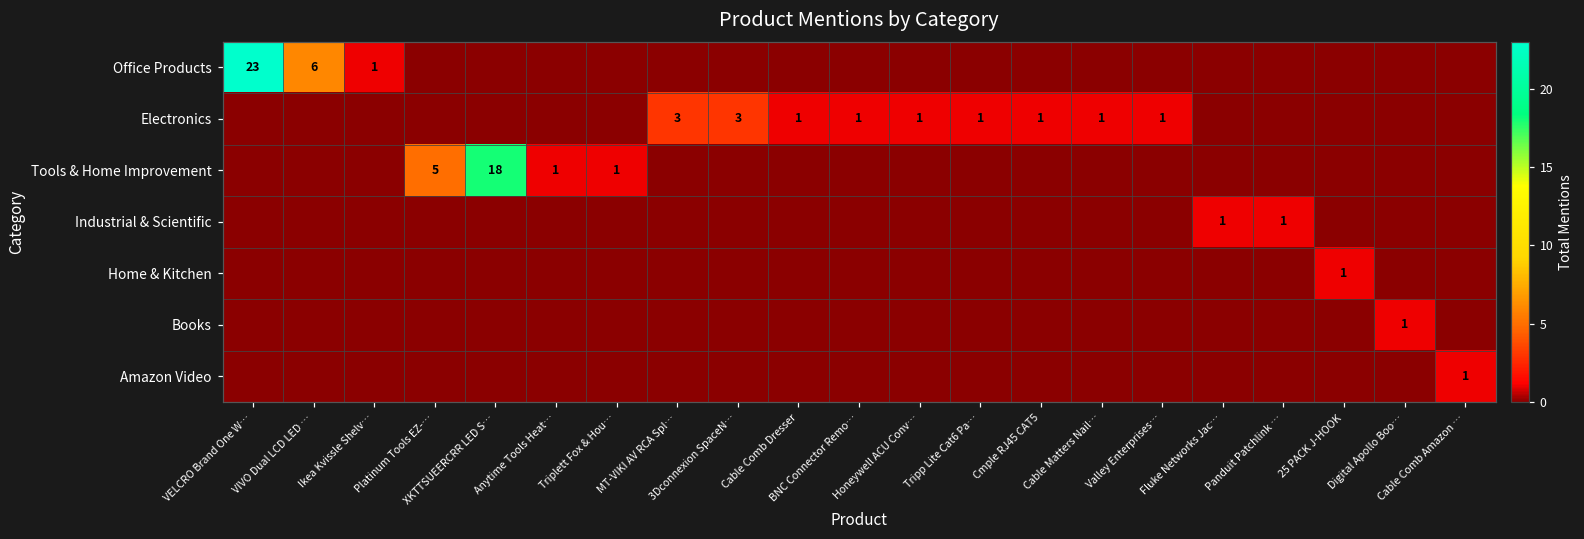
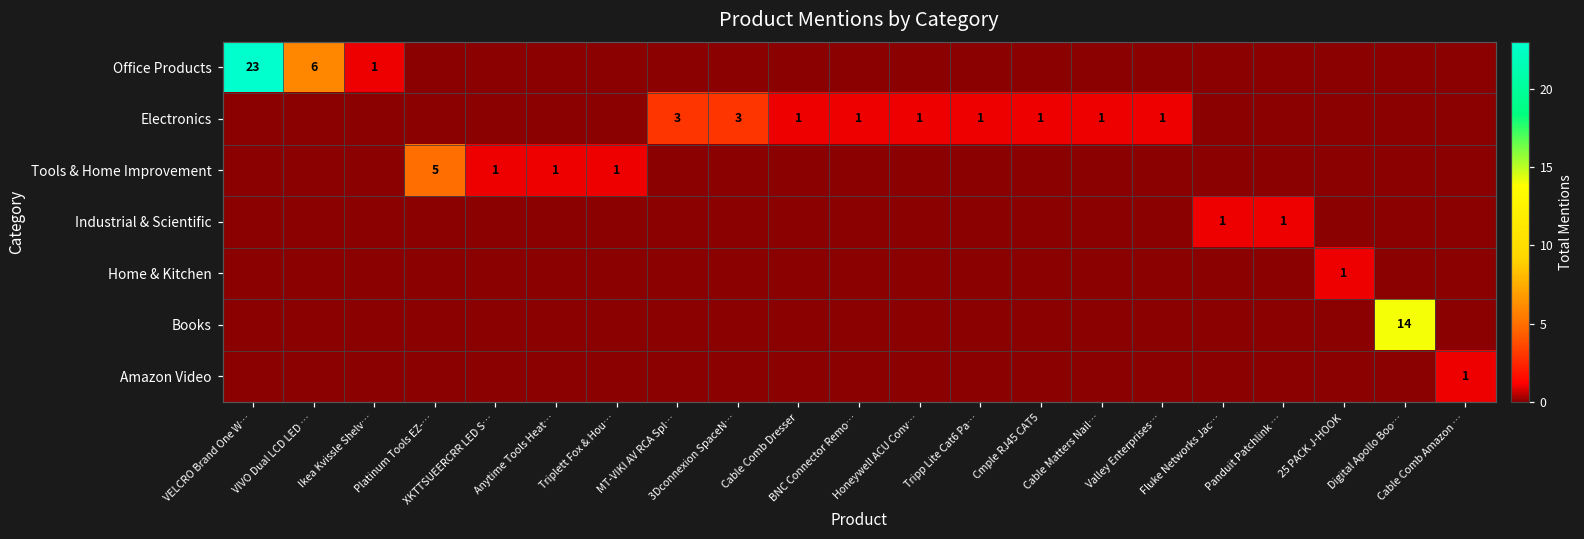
  {
    "Office Products": {
      "VELCRO Brand One W…": 23,
      "VIVO Dual LCD LED …": 6,
      "Ikea Kvissle Shelv…": 1
    },
    "Electronics": {
      "MT-VIKI AV RCA Spl…": 3,
      "3Dconnexion SpaceN…": 3,
      "Cable Comb Dresser": 1,
      "BNC Connector Remo…": 1,
      "Honeywell ACU Conv…": 1,
      "Tripp Lite Cat6 Pa…": 1,
      "Cmple RJ45 CAT5": 1,
      "Cable Matters Nail…": 1,
      "Valley Enterprises…": 1
    },
    "Tools & Home Improvement": {
      "Platinum Tools EZ-…": 5,
-     "XKTTSUEERCRR LED S…": 18,
+     "XKTTSUEERCRR LED S…": 1,
      "Anytime Tools Heat…": 1,
      "Triplett Fox & Hou…": 1
    },
    "Industrial & Scientific": {
      "Fluke Networks Jac…": 1,
      "Panduit Patchlink …": 1
    },
    "Home & Kitchen": {
      "25 PACK J-HOOK": 1
    },
    "Books": {
-     "Digital Apollo Boo…": 1
+     "Digital Apollo Boo…": 14
    },
    "Amazon Video": {
      "Cable Comb Amazon …": 1
    }
  }
